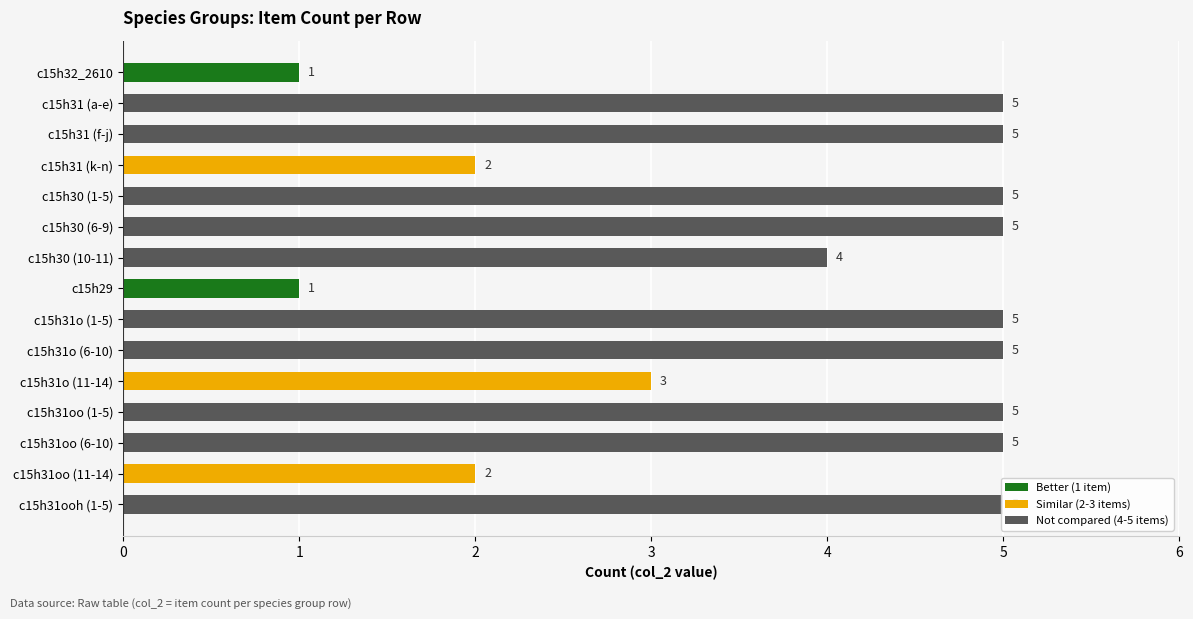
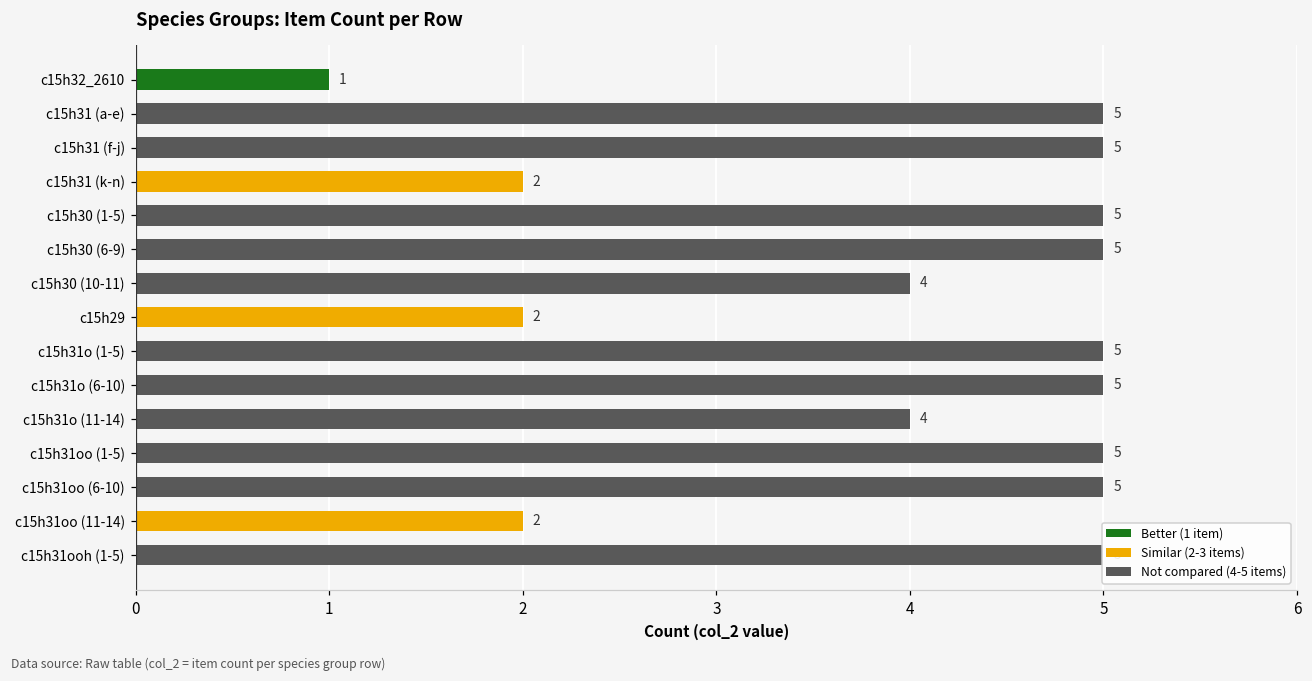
  {
    "c15h32_2610": 1,
    "c15h31 (a-e)": 5,
    "c15h31 (f-j)": 5,
    "c15h31 (k-n)": 2,
    "c15h30 (1-5)": 5,
    "c15h30 (6-9)": 5,
    "c15h30 (10-11)": 4,
-   "c15h29": 1,
+   "c15h29": 2,
    "c15h31o (1-5)": 5,
    "c15h31o (6-10)": 5,
-   "c15h31o (11-14)": 3,
+   "c15h31o (11-14)": 4,
    "c15h31oo (1-5)": 5,
    "c15h31oo (6-10)": 5,
    "c15h31oo (11-14)": 2
  }
